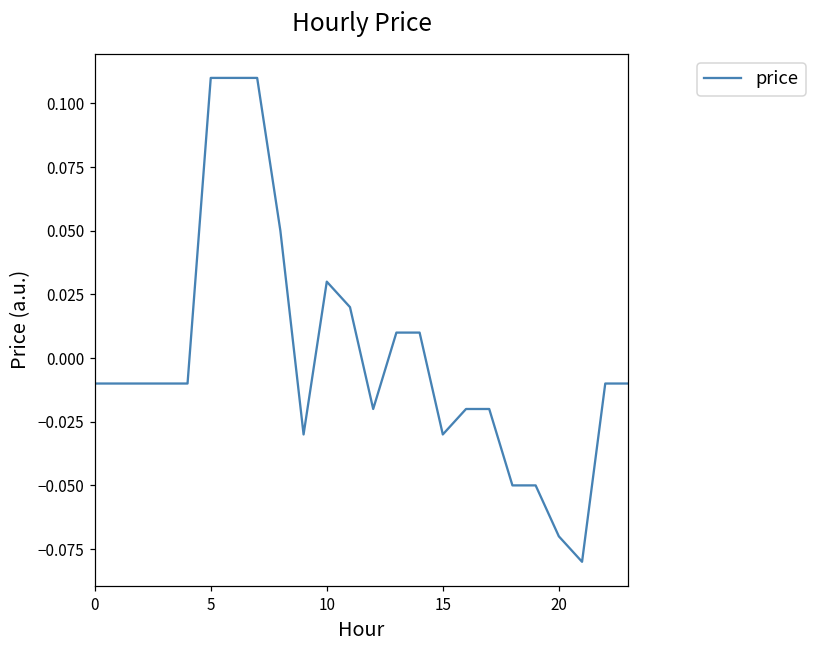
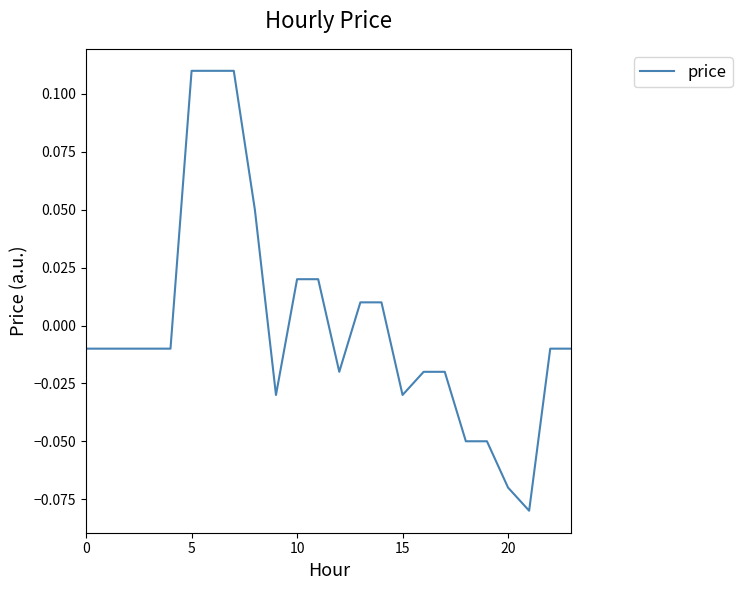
  {
    "0": -0.01,
    "5": 0.11,
-   "10": 0.03,
+   "10": 0.02,
    "15": -0.03,
    "20": -0.07
  }
